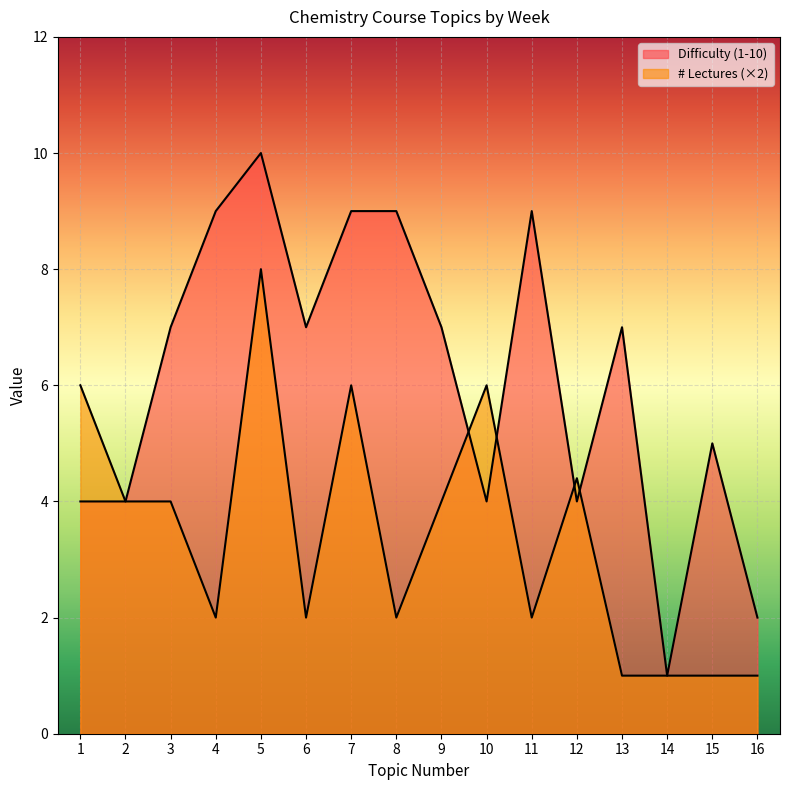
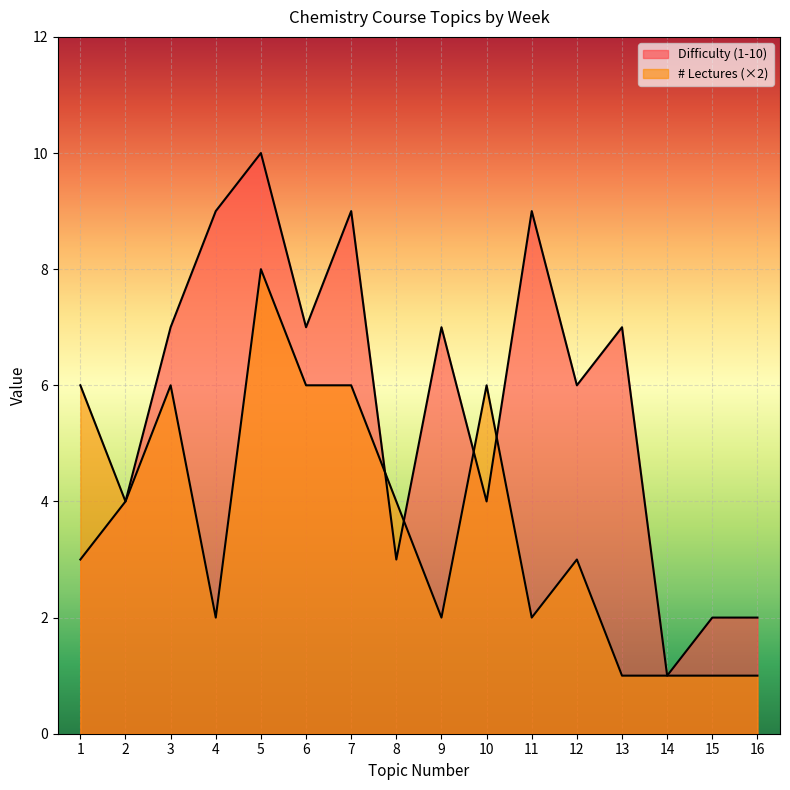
  {
    "Difficulty (1-10)": {
-     "1": 4,
+     "1": 3,
      "3": 7.0,
      "4": 9.0,
      "5": 10.0,
      "6": 7.0,
      "7": 9.0,
-     "8": 9,
+     "8": 3,
      "9": 7.0,
      "10": 4.0,
      "11": 9.0,
-     "12": 4.0,
+     "12": 6.0,
      "13": 7.0,
-     "15": 5,
+     "15": 2,
      "16": 2.0
    },
    "# Lectures (×2)": {
      "1": 6.0,
-     "3": 4,
+     "3": 6,
      "4": 2.0,
      "5": 8.0,
-     "6": 2.0,
+     "6": 6.0,
      "7": 6.0,
-     "8": 2.0,
-     "9": 4.0,
+     "8": 4.0,
+     "9": 2.0,
      "10": 6.0,
      "11": 2.0,
-     "12": 4.4,
+     "12": 3.0,
      "13": 1.0,
      "15": 1.0,
      "16": 1.0
    }
  }
